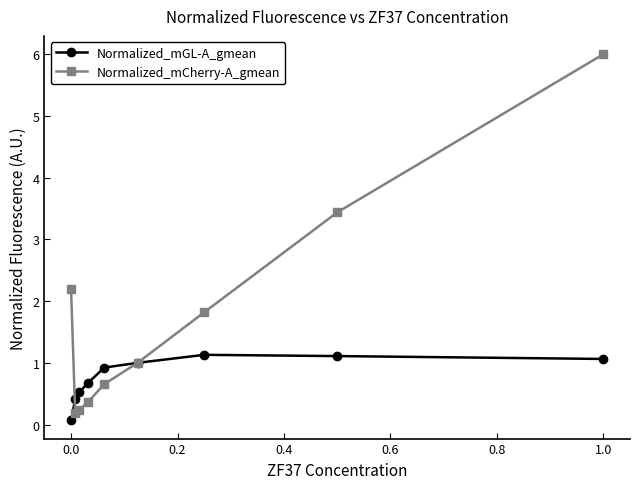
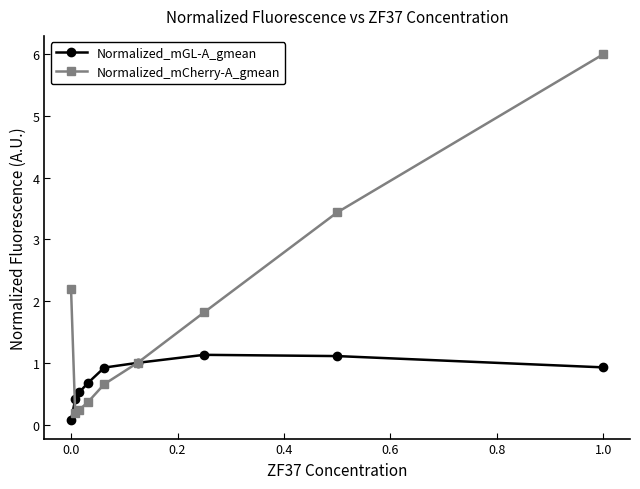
  {
    "Normalized_mGL-A_gmean": {
      "0.0": 0.1,
-     "1.0": 1.1
+     "1.0": 0.9
    },
    "Normalized_mCherry-A_gmean": {
      "0.0": 2.2,
      "1.0": 6.0
    }
  }
